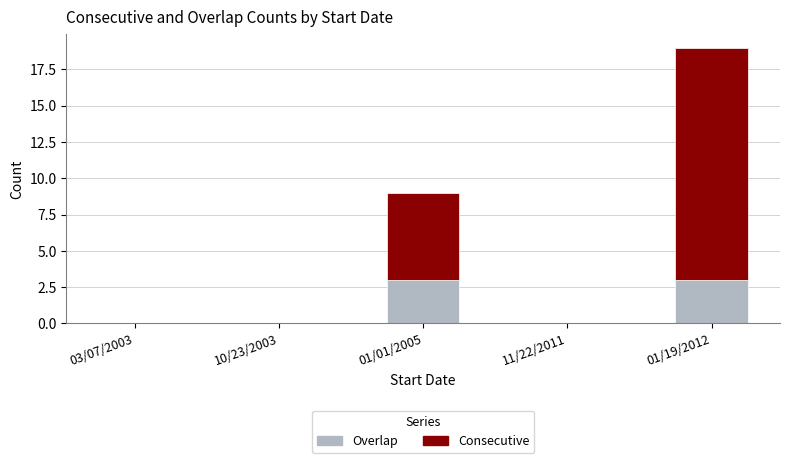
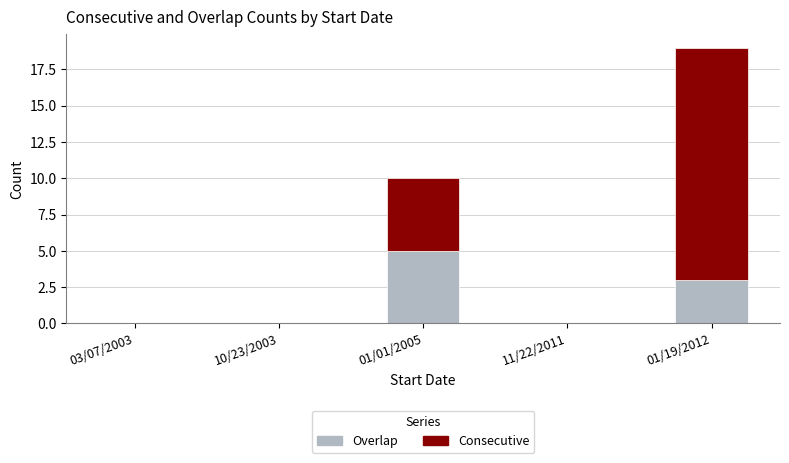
  {
    "Overlap": {
      "03/07/2003": 0,
      "10/23/2003": 0,
-     "01/01/2005": 3,
+     "01/01/2005": 5,
      "11/22/2011": 0,
      "01/19/2012": 3
    },
    "Consecutive": {
      "03/07/2003": 0,
      "10/23/2003": 0,
-     "01/01/2005": 6,
+     "01/01/2005": 5,
      "11/22/2011": 0,
      "01/19/2012": 16
    }
  }
